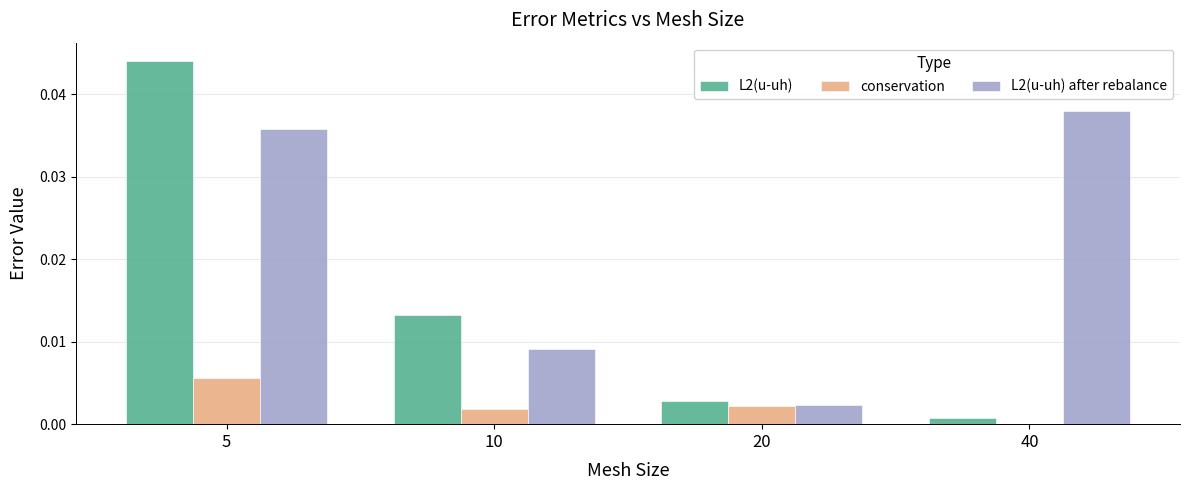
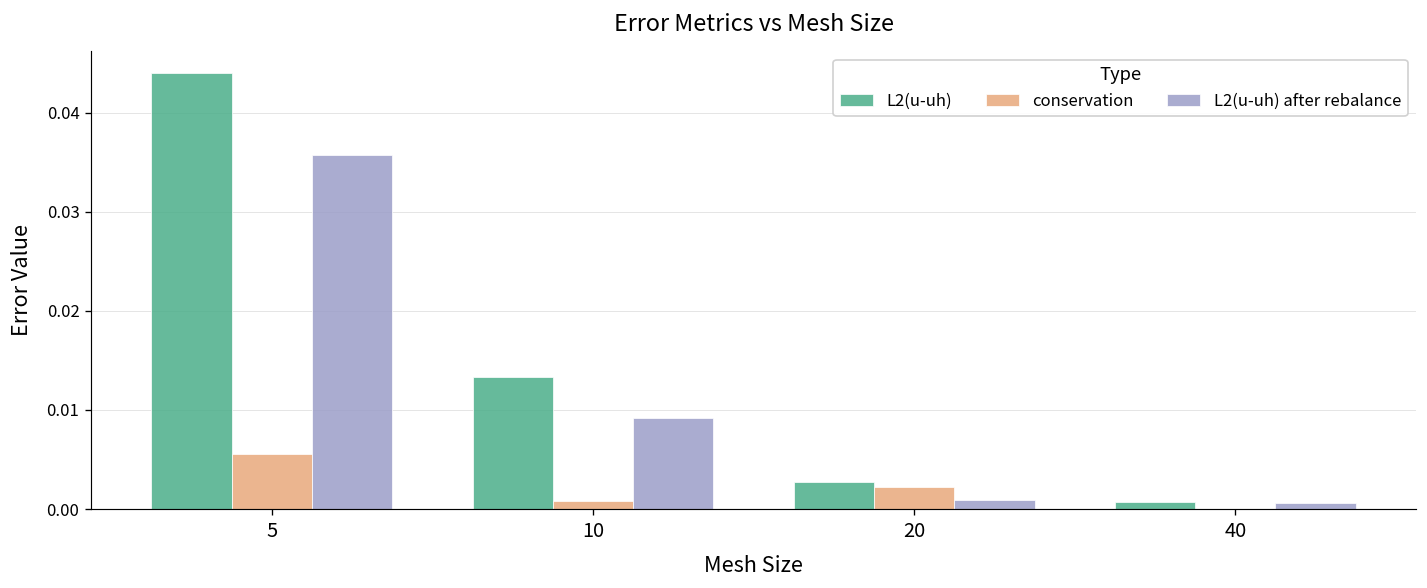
  {
    "L2(u-uh)": {
      "5": 0.044,
      "10": 0.013,
      "20": 0.003,
      "40": 0.001
    },
    "conservation": {
      "5": 0.006,
-     "10": 0.002,
+     "10": 0.001,
      "20": 0.002
    },
    "L2(u-uh) after rebalance": {
      "5": 0.036,
      "10": 0.009,
-     "20": 0.002,
-     "40": 0.038
+     "20": 0.001,
+     "40": 0.001
    }
  }
